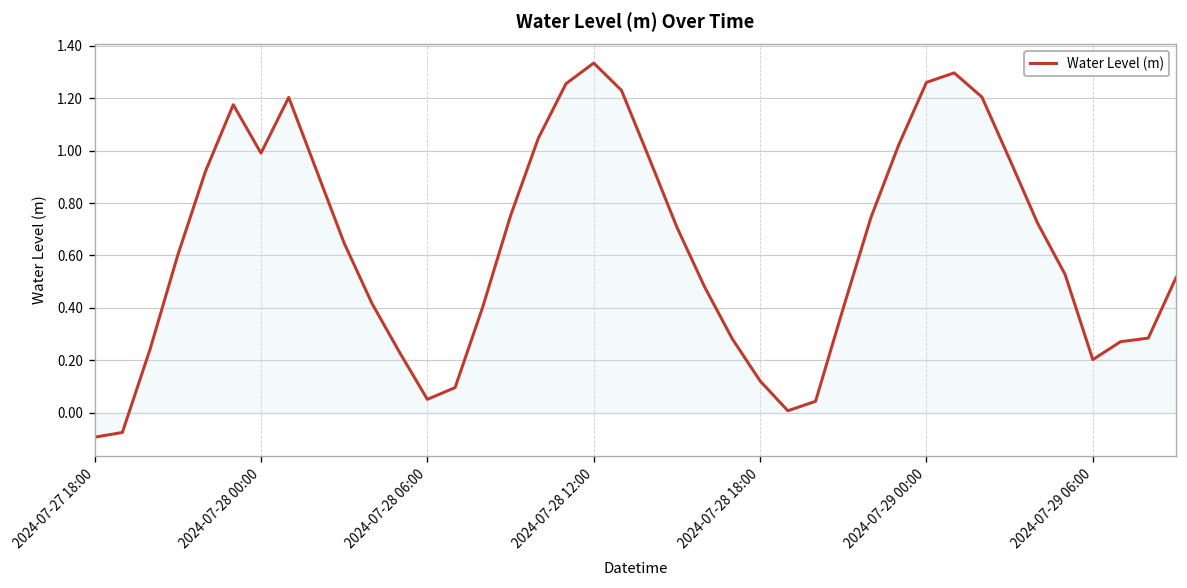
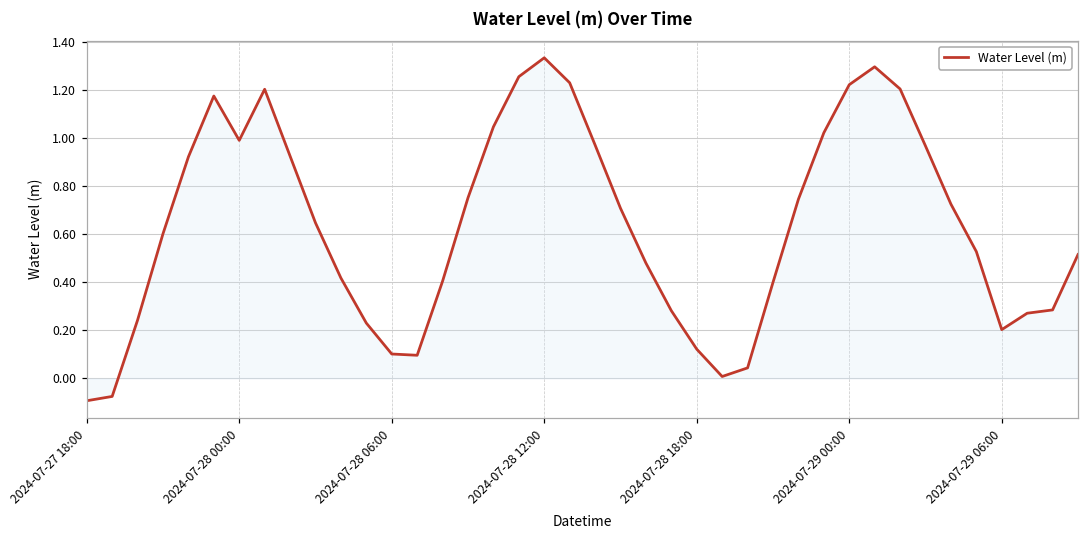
  {
    "Water Level (m)": {
      "2024-07-27 18:00": -0.09,
-     "2024-07-28 06:00": 0.05,
-     "2024-07-29 00:00": 1.26
+     "2024-07-28 06:00": 0.10,
+     "2024-07-29 00:00": 1.22
    }
  }
